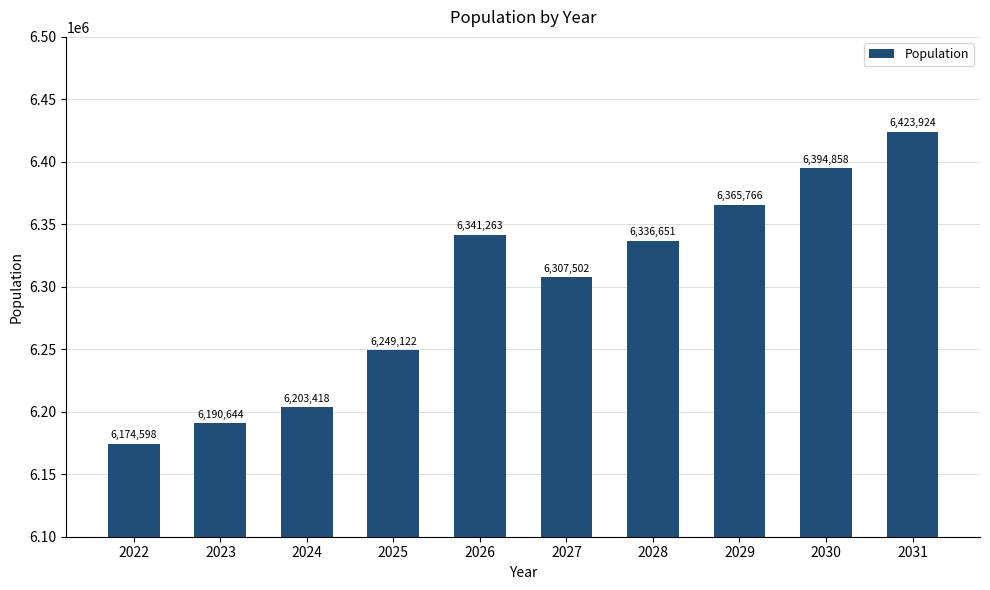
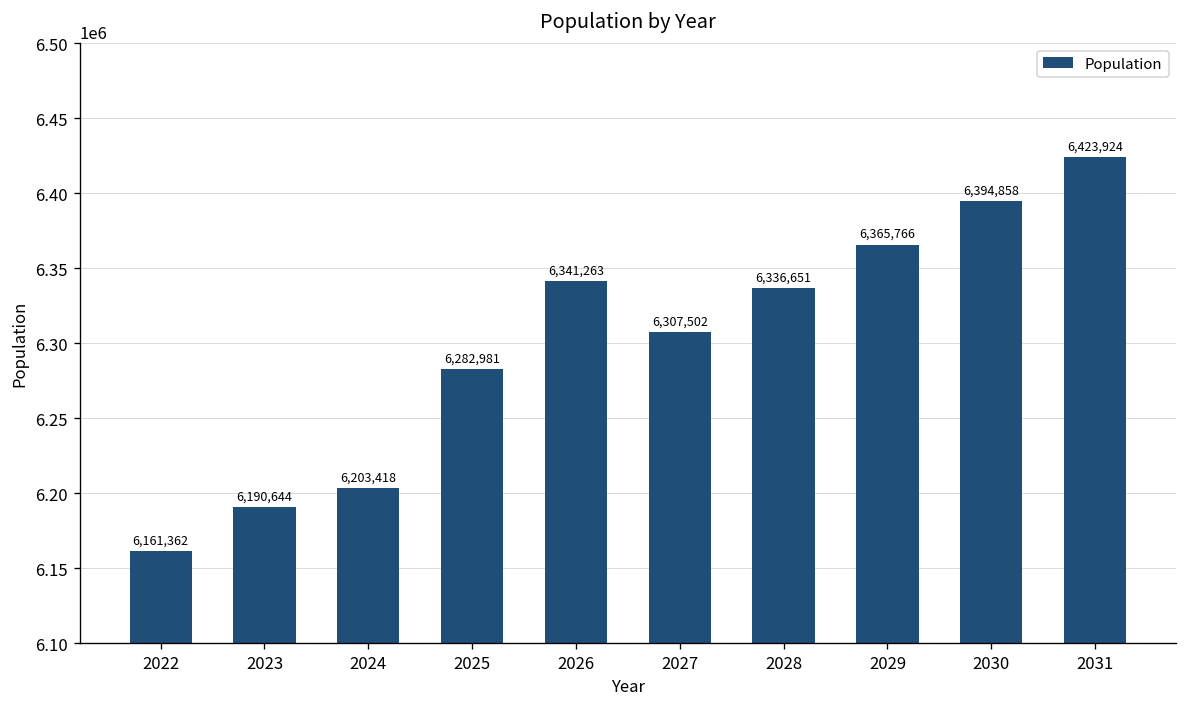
  {
-   "2022": "6,174,598",
+   "2022": "6,161,362",
    "2023": "6,190,644",
    "2024": "6,203,418",
-   "2025": "6,249,122",
+   "2025": "6,282,981",
    "2026": "6,341,263",
    "2027": "6,307,502",
    "2028": "6,336,651",
    "2029": "6,365,766",
    "2030": "6,394,858",
    "2031": "6,423,924"
  }
